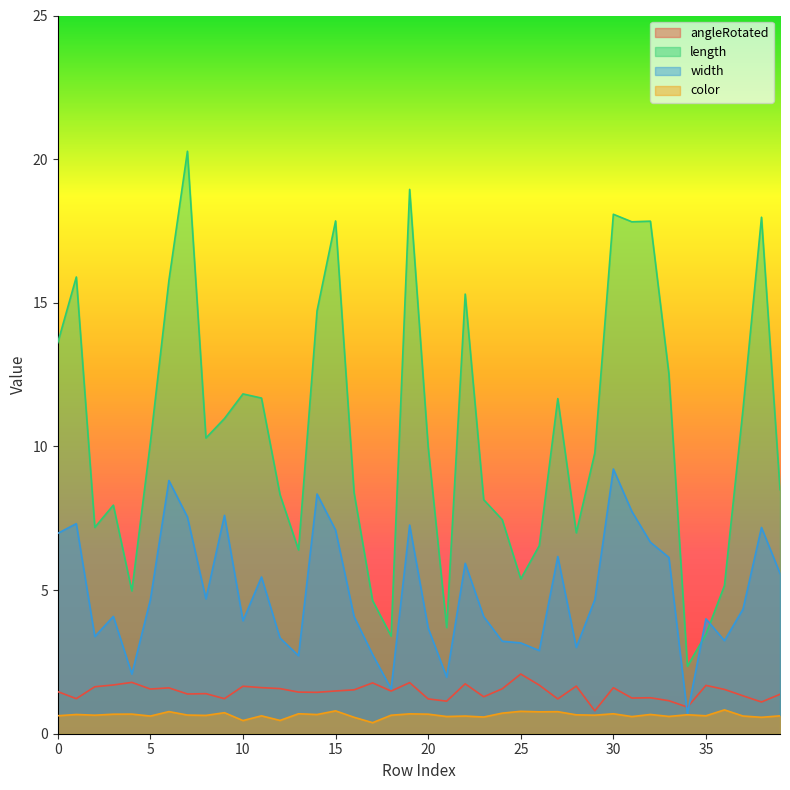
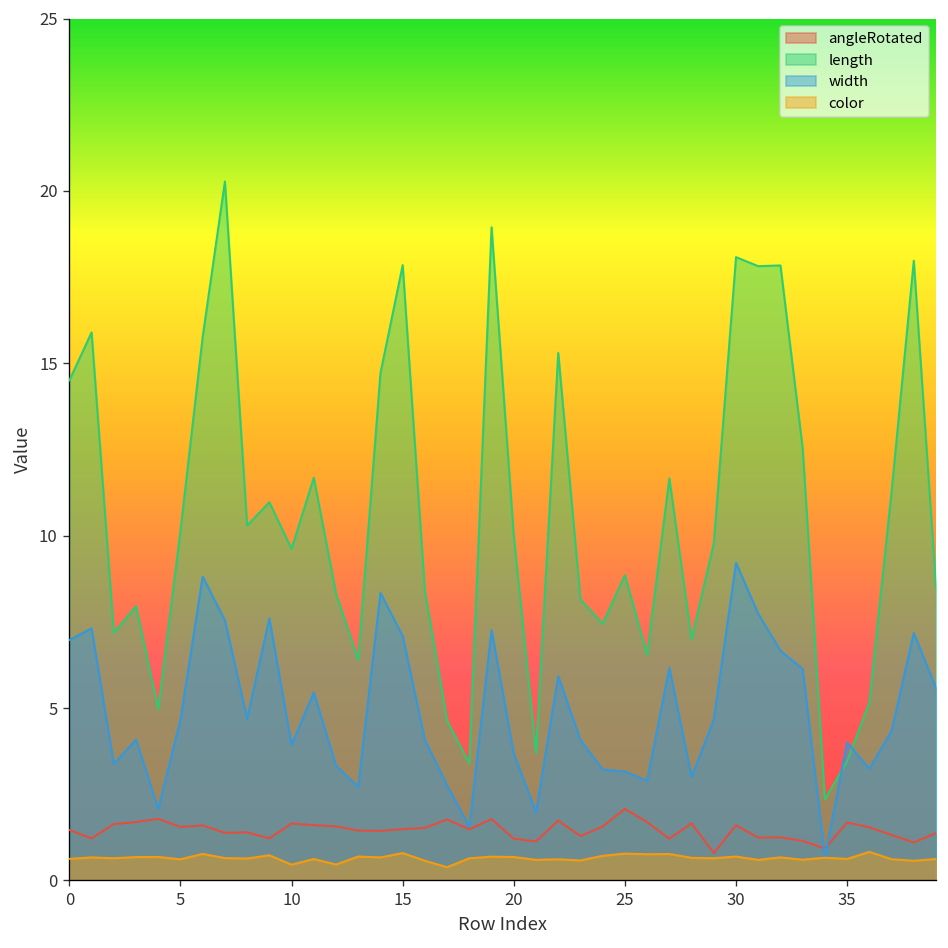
  {
    "angleRotated": {
      "0": 1.5,
      "5": 1.6,
      "10": 1.7,
      "15": 1.5,
      "20": 1.2,
      "25": 2.1,
      "30": 1.6,
      "35": 1.7
    },
    "length": {
-     "0": 13.6,
+     "0": 14.5,
      "5": 10.1,
-     "10": 11.8,
+     "10": 9.6,
      "15": 17.8,
      "20": 10.0,
-     "25": 5.4,
+     "25": 8.9,
      "30": 18.1,
      "35": 3.5
    },
    "width": {
      "0": 7.0,
      "5": 4.7,
      "10": 3.9,
      "15": 7.1,
      "20": 3.7,
      "25": 3.2,
      "30": 9.2,
      "35": 4.0
    },
    "color": {
      "0": 0.6,
      "5": 0.6,
      "10": 0.5,
      "15": 0.8,
      "20": 0.7,
      "25": 0.8,
      "30": 0.7,
      "35": 0.6
    }
  }
